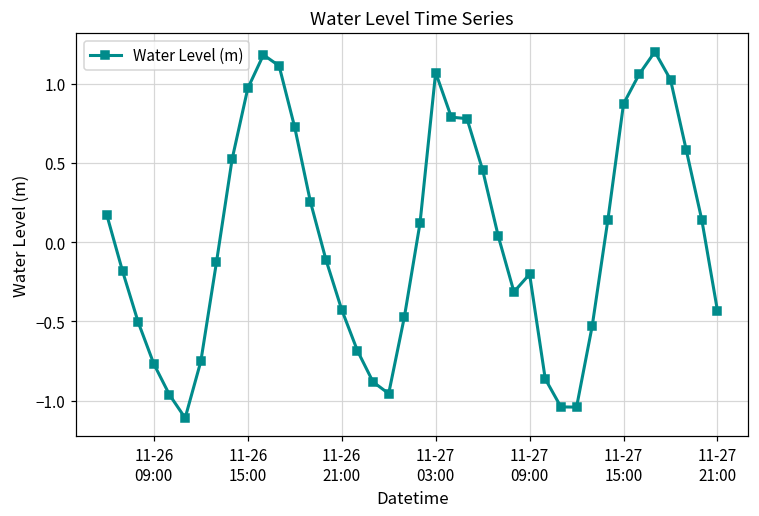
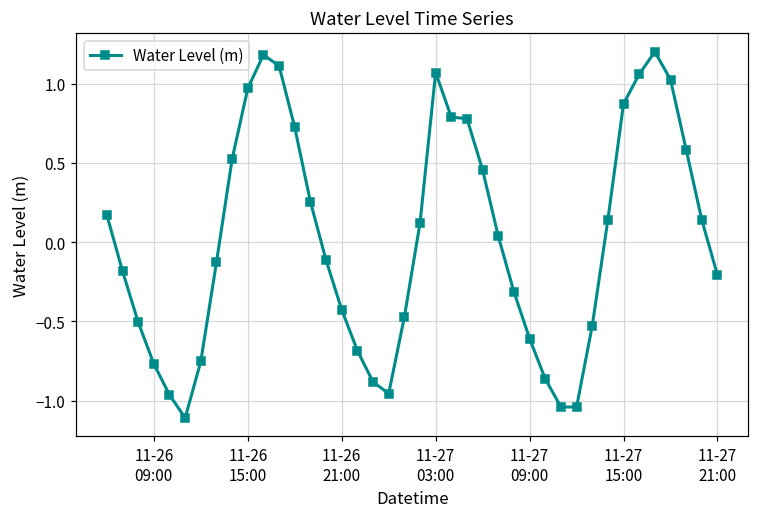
  {
    "11-26 09:00": -0.77,
    "11-26 15:00": 0.97,
    "11-26 21:00": -0.43,
    "11-27 03:00": 1.07,
-   "11-27 09:00": -0.20,
+   "11-27 09:00": -0.61,
    "11-27 15:00": 0.87,
-   "11-27 21:00": -0.43
+   "11-27 21:00": -0.21
  }
